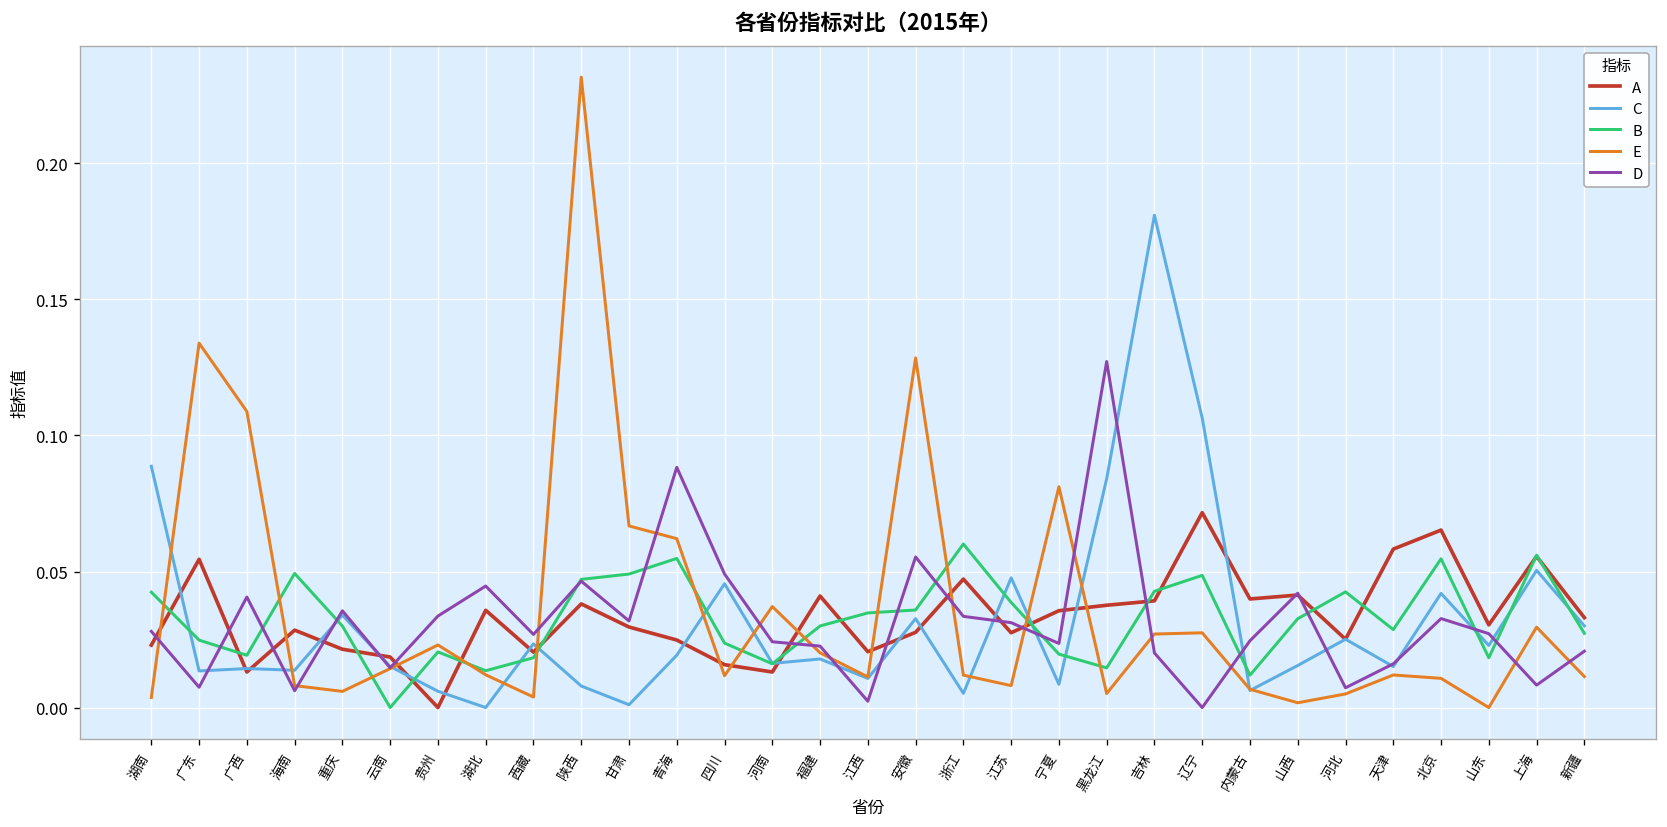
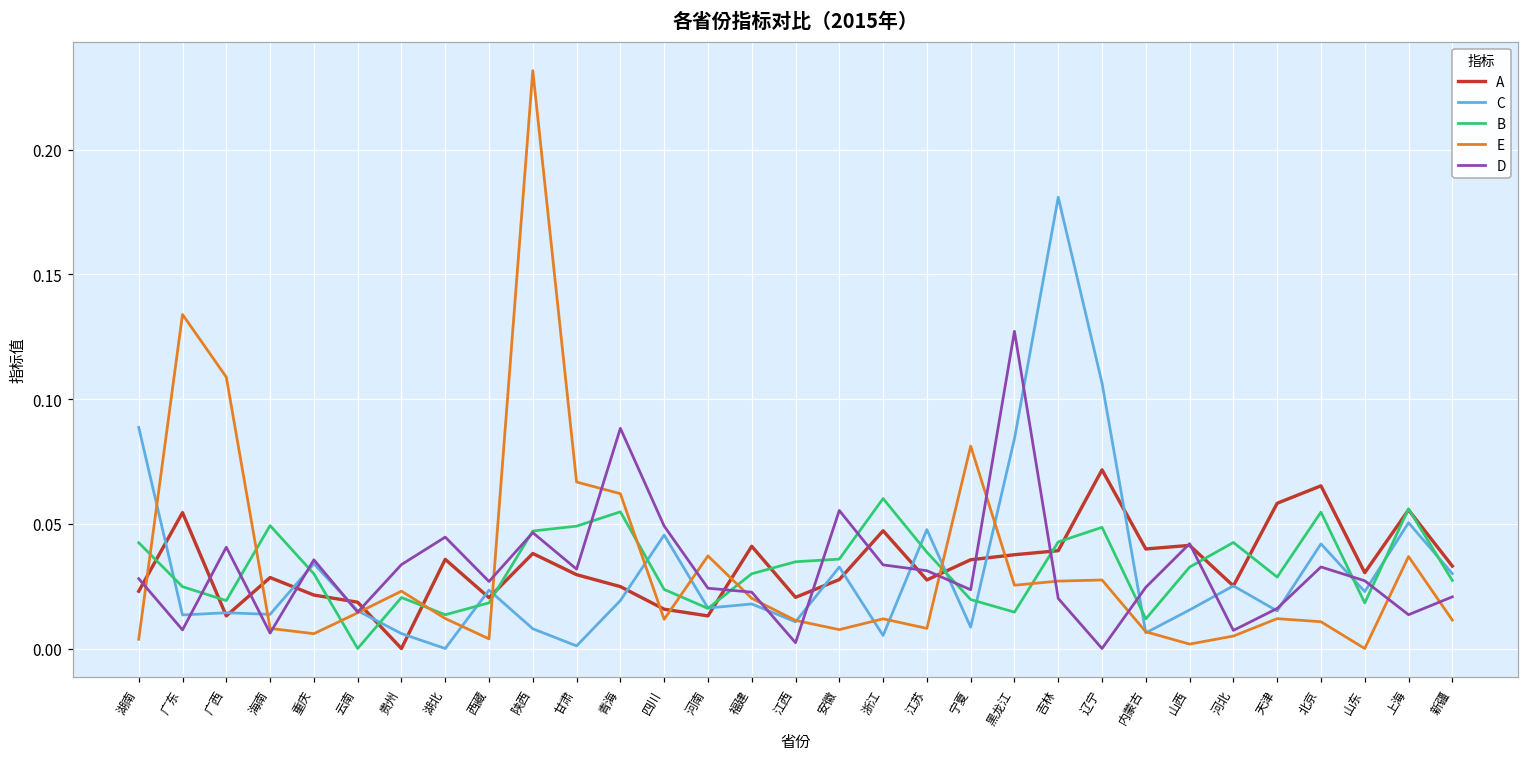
  {
    "A": {
      "湖南": 0.023,
      "广东": 0.054,
      "广西": 0.013,
      "海南": 0.028,
      "重庆": 0.021,
      "云南": 0.019,
      "贵州": 0.000,
      "湖北": 0.036,
      "西藏": 0.020,
      "陕西": 0.038,
      "甘肃": 0.030,
      "青海": 0.025,
      "四川": 0.016,
      "河南": 0.013,
      "福建": 0.041,
      "江西": 0.021,
      "安徽": 0.028,
      "浙江": 0.047,
      "江苏": 0.027,
      "宁夏": 0.036,
      "黑龙江": 0.038,
      "吉林": 0.039,
      "辽宁": 0.072,
      "内蒙古": 0.040,
      "天津": 0.058,
      "北京": 0.065,
      "山东": 0.030,
      "新疆": 0.033
    },
    "C": {
      "湖南": 0.089,
      "广东": 0.013,
      "广西": 0.014,
      "海南": 0.014,
      "重庆": 0.034,
      "贵州": 0.006,
      "湖北": 0.000,
      "西藏": 0.023,
      "陕西": 0.008,
      "甘肃": 0.001,
      "青海": 0.019,
      "四川": 0.046,
      "福建": 0.018,
      "安徽": 0.033,
      "浙江": 0.005,
      "江苏": 0.048,
      "宁夏": 0.009,
      "黑龙江": 0.084,
      "吉林": 0.181,
      "辽宁": 0.106,
      "山西": 0.015,
      "北京": 0.042,
      "山东": 0.023,
      "上海": 0.050,
      "新疆": 0.030
    },
    "B": {
      "湖南": 0.042,
      "广东": 0.025,
      "广西": 0.019,
      "海南": 0.049,
      "重庆": 0.030,
      "云南": 0.000,
      "贵州": 0.020,
      "湖北": 0.014,
      "西藏": 0.018,
      "甘肃": 0.049,
      "青海": 0.055,
      "四川": 0.024,
      "福建": 0.030,
      "江西": 0.035,
      "安徽": 0.036,
      "浙江": 0.060,
      "江苏": 0.039,
      "宁夏": 0.020,
      "黑龙江": 0.015,
      "吉林": 0.043,
      "辽宁": 0.049,
      "内蒙古": 0.012,
      "山西": 0.033,
      "河北": 0.043,
      "天津": 0.029,
      "北京": 0.055,
      "山东": 0.018,
      "新疆": 0.027
    },
    "E": {
      "湖南": 0.004,
      "广东": 0.134,
      "广西": 0.109,
      "海南": 0.008,
      "重庆": 0.006,
      "贵州": 0.023,
      "湖北": 0.012,
      "西藏": 0.004,
      "陕西": 0.232,
      "甘肃": 0.067,
      "青海": 0.062,
      "四川": 0.012,
      "河南": 0.037,
      "福建": 0.020,
-     "安徽": 0.129,
+     "安徽": 0.008,
      "浙江": 0.012,
      "江苏": 0.008,
      "宁夏": 0.081,
-     "黑龙江": 0.005,
+     "黑龙江": 0.025,
      "吉林": 0.027,
      "辽宁": 0.027,
      "山西": 0.002,
      "河北": 0.005,
      "天津": 0.012,
      "北京": 0.011,
      "山东": 0.000,
-     "上海": 0.030,
+     "上海": 0.037,
      "新疆": 0.011
    },
    "D": {
      "湖南": 0.028,
      "广东": 0.007,
      "广西": 0.041,
      "海南": 0.006,
      "重庆": 0.036,
      "贵州": 0.034,
      "湖北": 0.045,
      "西藏": 0.027,
      "甘肃": 0.032,
      "青海": 0.088,
      "四川": 0.049,
      "河南": 0.024,
      "福建": 0.023,
      "江西": 0.002,
      "安徽": 0.055,
      "浙江": 0.034,
      "江苏": 0.031,
      "宁夏": 0.024,
      "黑龙江": 0.127,
      "吉林": 0.020,
      "辽宁": 0.000,
      "内蒙古": 0.025,
      "河北": 0.007,
      "北京": 0.033,
      "山东": 0.027,
-     "上海": 0.008,
+     "上海": 0.014,
      "新疆": 0.021
    }
  }
